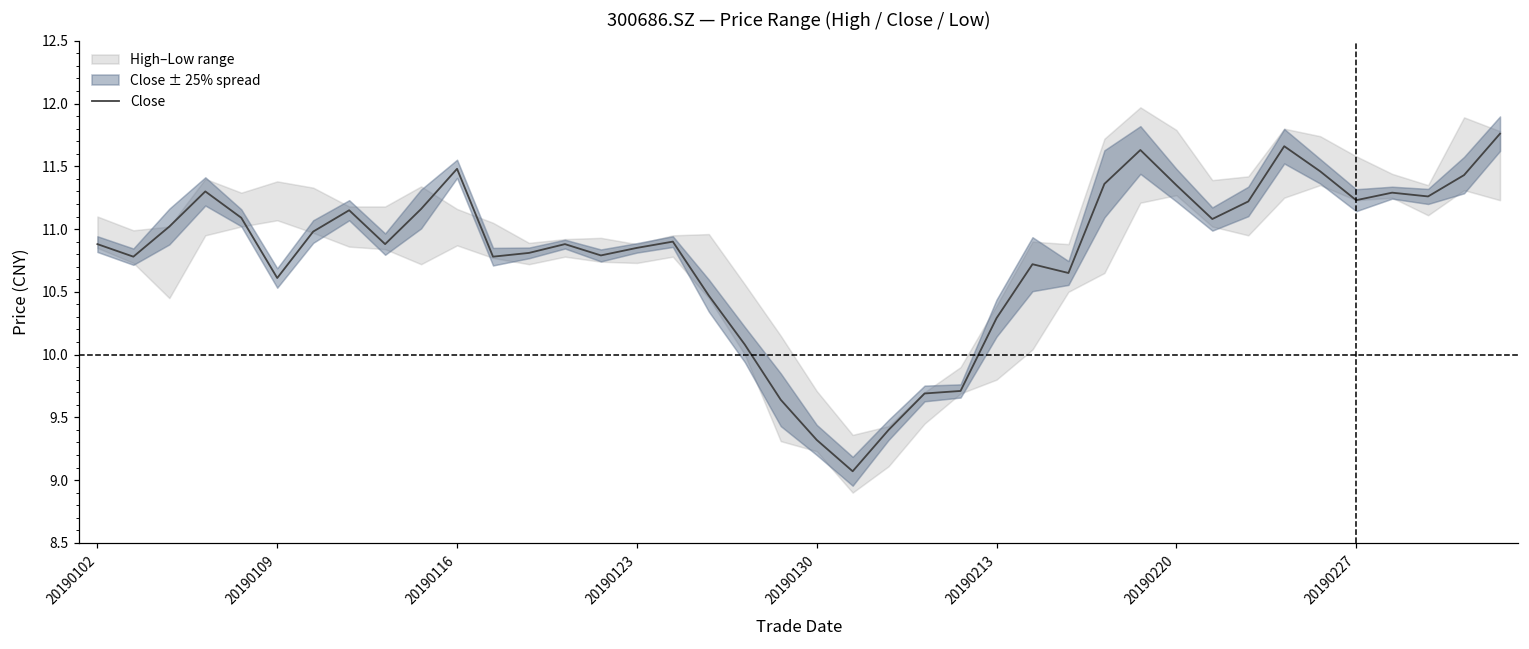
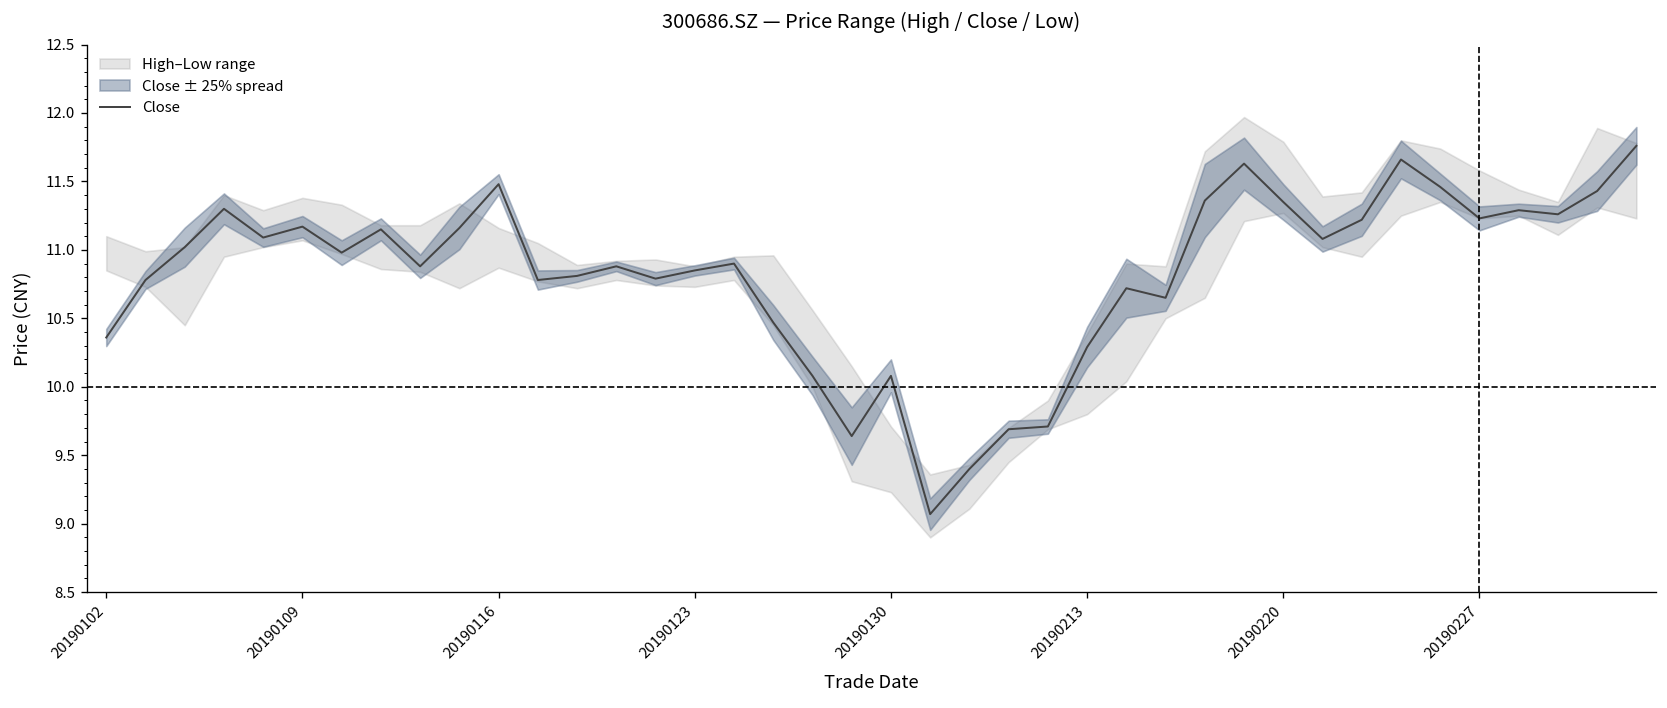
  {
    "Close": {
-     "20190102": 10.88,
-     "20190109": 10.61,
+     "20190102": 10.36,
+     "20190109": 11.17,
      "20190116": 11.48,
      "20190123": 10.85,
-     "20190130": 9.32,
+     "20190130": 10.08,
      "20190213": 10.29,
      "20190220": 11.35,
      "20190227": 11.23
    }
  }
